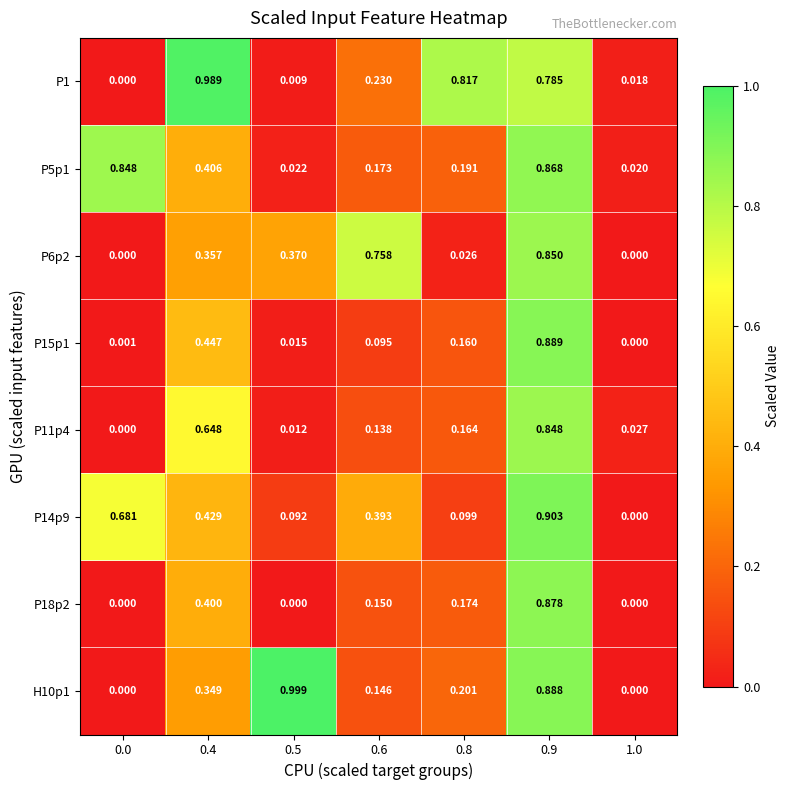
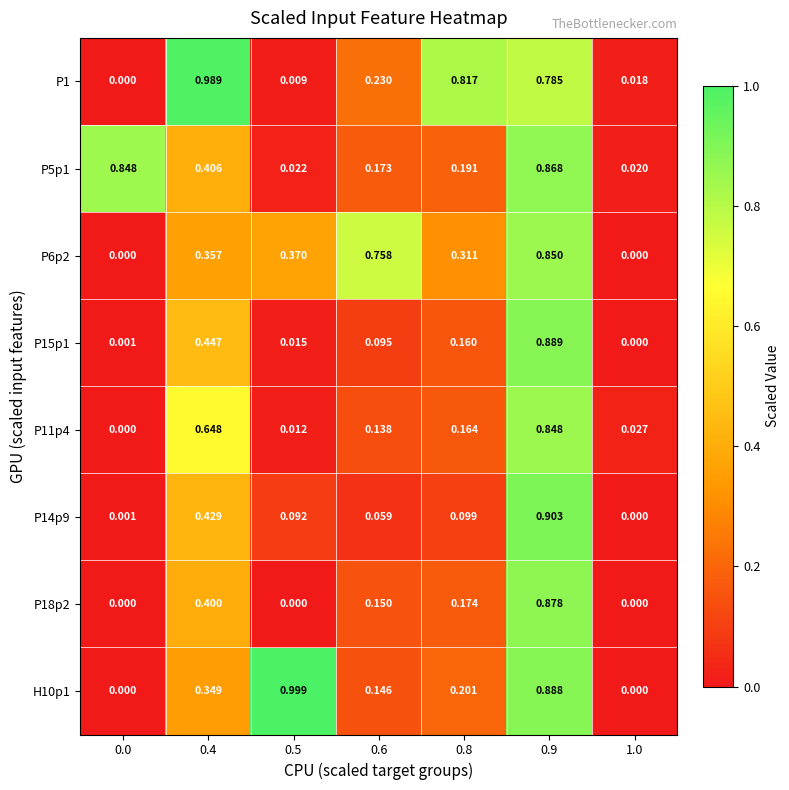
  {
    "P1": {
      "0.0": 0.000,
      "0.4": 0.989,
      "0.5": 0.009,
      "0.6": 0.230,
      "0.8": 0.817,
      "0.9": 0.785,
      "1.0": 0.018
    },
    "P5p1": {
      "0.0": 0.848,
      "0.4": 0.406,
      "0.5": 0.022,
      "0.6": 0.173,
      "0.8": 0.191,
      "0.9": 0.868,
      "1.0": 0.020
    },
    "P6p2": {
      "0.0": 0.000,
      "0.4": 0.357,
      "0.5": 0.370,
      "0.6": 0.758,
-     "0.8": 0.026,
+     "0.8": 0.311,
      "0.9": 0.850,
      "1.0": 0.000
    },
    "P15p1": {
      "0.0": 0.001,
      "0.4": 0.447,
      "0.5": 0.015,
      "0.6": 0.095,
      "0.8": 0.160,
      "0.9": 0.889,
      "1.0": 0.000
    },
    "P11p4": {
      "0.0": 0.000,
      "0.4": 0.648,
      "0.5": 0.012,
      "0.6": 0.138,
      "0.8": 0.164,
      "0.9": 0.848,
      "1.0": 0.027
    },
    "P14p9": {
-     "0.0": 0.681,
+     "0.0": 0.001,
      "0.4": 0.429,
      "0.5": 0.092,
-     "0.6": 0.393,
+     "0.6": 0.059,
      "0.8": 0.099,
      "0.9": 0.903,
      "1.0": 0.000
    },
    "P18p2": {
      "0.0": 0.000,
      "0.4": 0.400,
      "0.5": 0.000,
      "0.6": 0.150,
      "0.8": 0.174,
      "0.9": 0.878,
      "1.0": 0.000
    },
    "H10p1": {
      "0.0": 0.000,
      "0.4": 0.349,
      "0.5": 0.999,
      "0.6": 0.146,
      "0.8": 0.201,
      "0.9": 0.888,
      "1.0": 0.000
    }
  }
